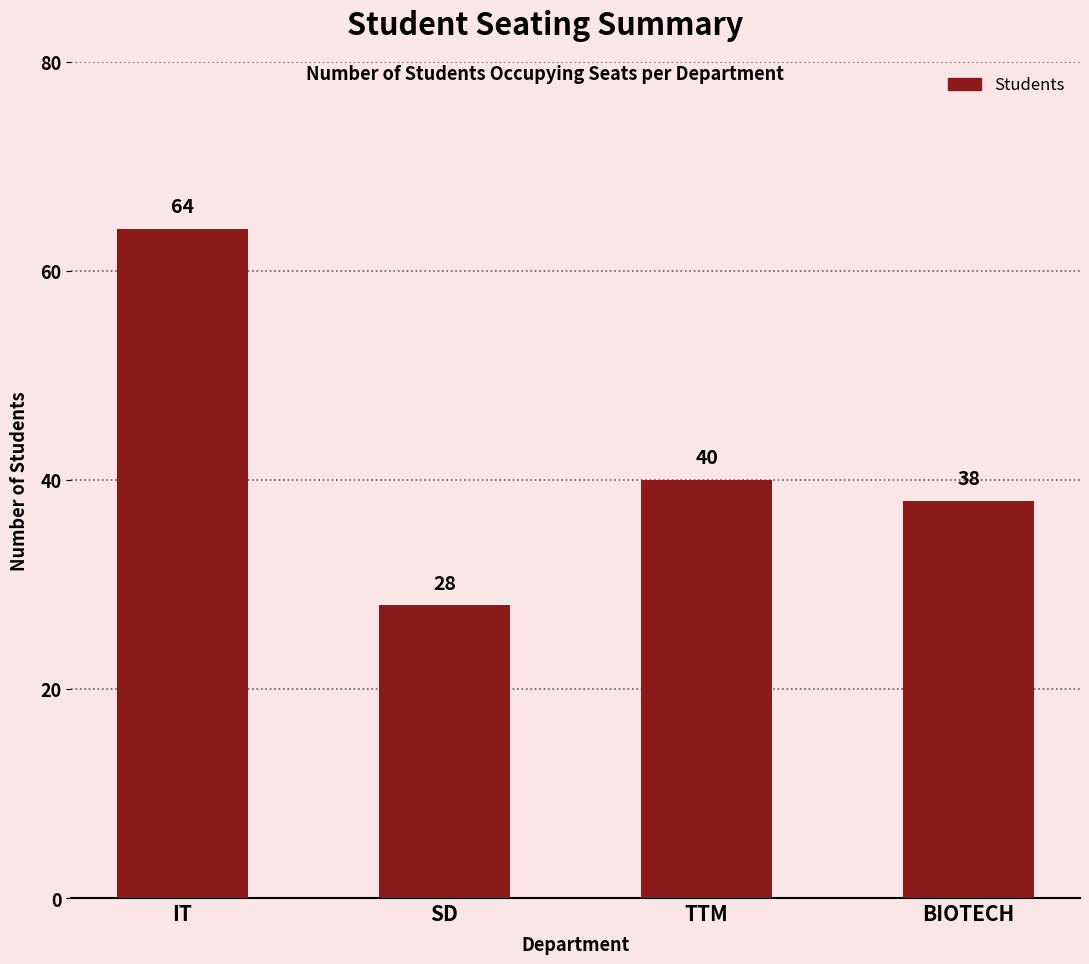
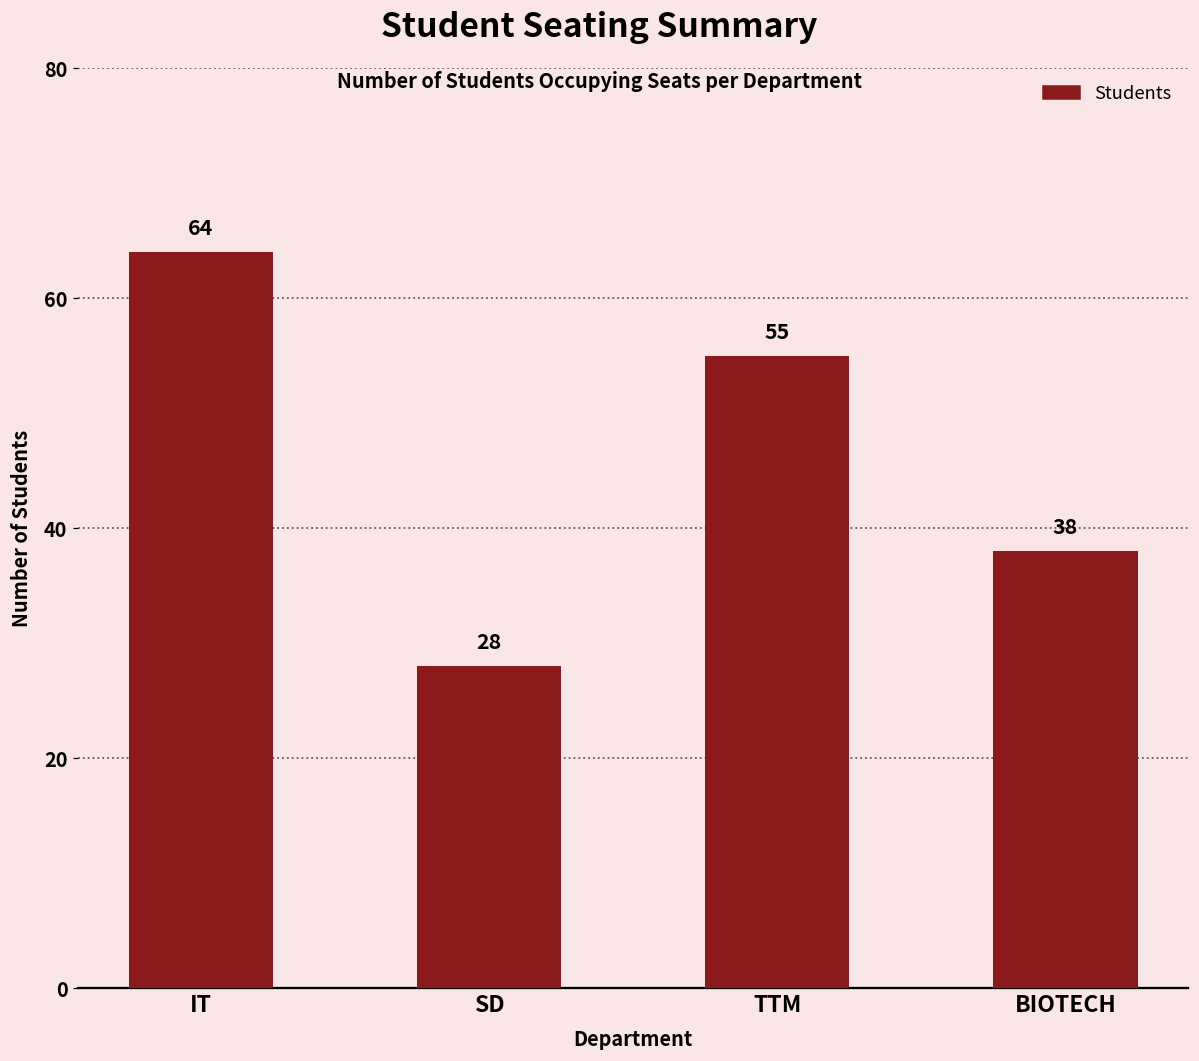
  {
    "IT": 64,
    "SD": 28,
-   "TTM": 40,
+   "TTM": 55,
    "BIOTECH": 38
  }
